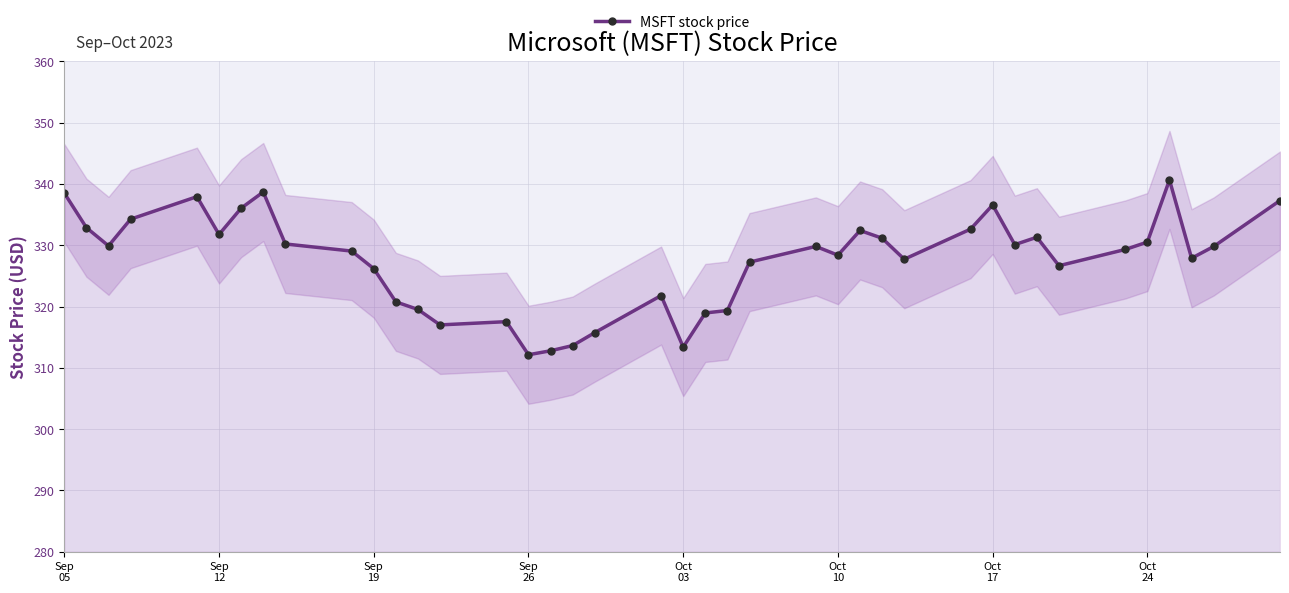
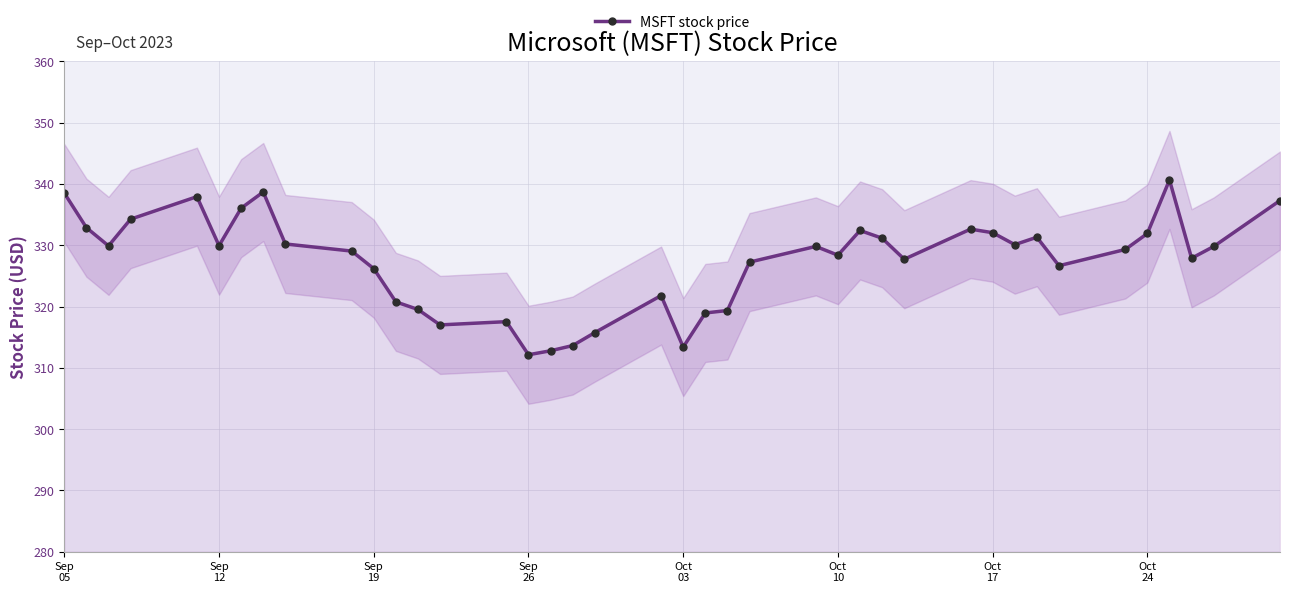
  {
    "MSFT stock price": {
      "Sep 05": 339,
-     "Sep 12": 332,
+     "Sep 12": 330,
      "Sep 19": 326,
      "Sep 26": 312,
      "Oct 03": 313,
      "Oct 10": 328,
-     "Oct 17": 337,
-     "Oct 24": 331
+     "Oct 17": 332,
+     "Oct 24": 332
    }
  }
